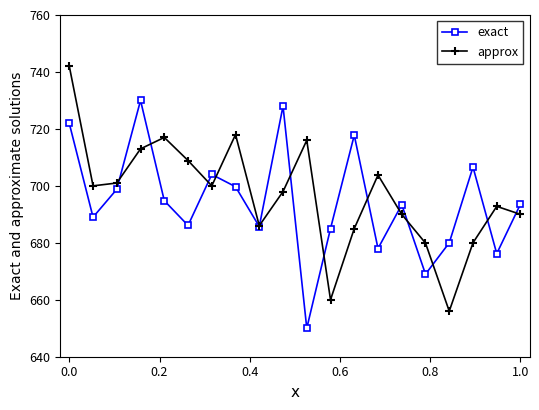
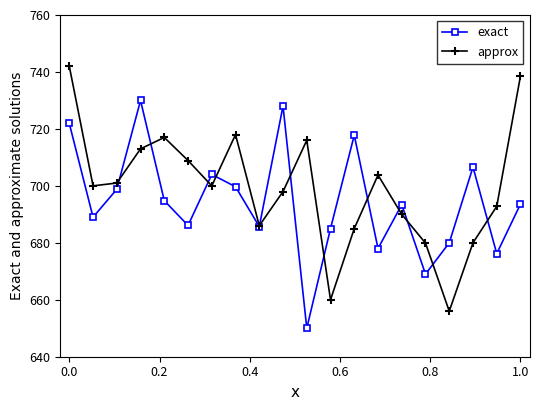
  {
    "exact": {
      "0.0": 722,
      "1.0": 694
    },
    "approx": {
      "0.0": 742,
-     "1.0": 690
+     "1.0": 739
    }
  }
